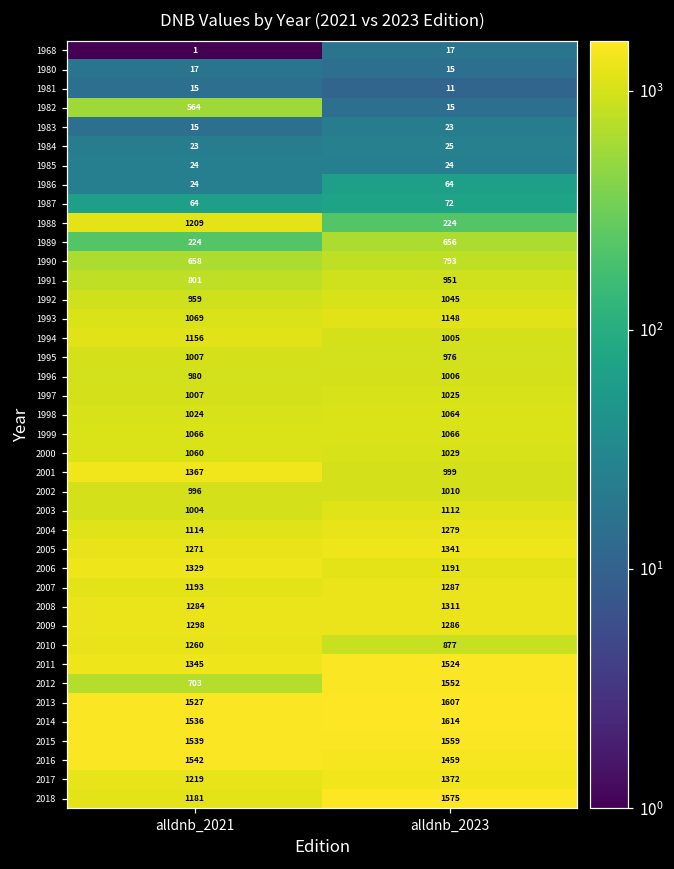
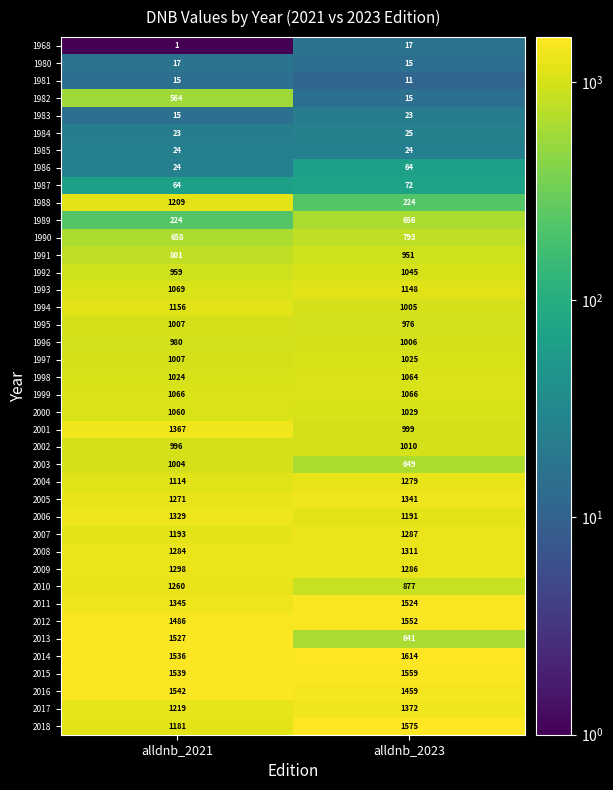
  {
    "1968": {
      "alldnb_2021": 1,
      "alldnb_2023": 17
    },
    "1980": {
      "alldnb_2021": 17,
      "alldnb_2023": 15
    },
    "1981": {
      "alldnb_2021": 15,
      "alldnb_2023": 11
    },
    "1982": {
      "alldnb_2021": 564,
      "alldnb_2023": 15
    },
    "1983": {
      "alldnb_2021": 15,
      "alldnb_2023": 23
    },
    "1984": {
      "alldnb_2021": 23,
      "alldnb_2023": 25
    },
    "1985": {
      "alldnb_2021": 24,
      "alldnb_2023": 24
    },
    "1986": {
      "alldnb_2021": 24,
      "alldnb_2023": 64
    },
    "1987": {
      "alldnb_2021": 64,
      "alldnb_2023": 72
    },
    "1988": {
      "alldnb_2021": 1209,
      "alldnb_2023": 224
    },
    "1989": {
      "alldnb_2021": 224,
      "alldnb_2023": 656
    },
    "1990": {
      "alldnb_2021": 658,
      "alldnb_2023": 793
    },
    "1991": {
      "alldnb_2021": 801,
      "alldnb_2023": 951
    },
    "1992": {
      "alldnb_2021": 959,
      "alldnb_2023": 1045
    },
    "1993": {
      "alldnb_2021": 1069,
      "alldnb_2023": 1148
    },
    "1994": {
      "alldnb_2021": 1156,
      "alldnb_2023": 1005
    },
    "1995": {
      "alldnb_2021": 1007,
      "alldnb_2023": 976
    },
    "1996": {
      "alldnb_2021": 980,
      "alldnb_2023": 1006
    },
    "1997": {
      "alldnb_2021": 1007,
      "alldnb_2023": 1025
    },
    "1998": {
      "alldnb_2021": 1024,
      "alldnb_2023": 1064
    },
    "1999": {
      "alldnb_2021": 1066,
      "alldnb_2023": 1066
    },
    "2000": {
      "alldnb_2021": 1060,
      "alldnb_2023": 1029
    },
    "2001": {
      "alldnb_2021": 1367,
      "alldnb_2023": 999
    },
    "2002": {
      "alldnb_2021": 996,
      "alldnb_2023": 1010
    },
    "2003": {
      "alldnb_2021": 1004,
-     "alldnb_2023": 1112
+     "alldnb_2023": 649
    },
    "2004": {
      "alldnb_2021": 1114,
      "alldnb_2023": 1279
    },
    "2005": {
      "alldnb_2021": 1271,
      "alldnb_2023": 1341
    },
    "2006": {
      "alldnb_2021": 1329,
      "alldnb_2023": 1191
    },
    "2007": {
      "alldnb_2021": 1193,
      "alldnb_2023": 1287
    },
    "2008": {
      "alldnb_2021": 1284,
      "alldnb_2023": 1311
    },
    "2009": {
      "alldnb_2021": 1298,
      "alldnb_2023": 1286
    },
    "2010": {
      "alldnb_2021": 1260,
      "alldnb_2023": 877
    },
    "2011": {
      "alldnb_2021": 1345,
      "alldnb_2023": 1524
    },
    "2012": {
-     "alldnb_2021": 703,
+     "alldnb_2021": 1486,
      "alldnb_2023": 1552
    },
    "2013": {
      "alldnb_2021": 1527,
-     "alldnb_2023": 1607
+     "alldnb_2023": 641
    },
    "2014": {
      "alldnb_2021": 1536,
      "alldnb_2023": 1614
    },
    "2015": {
      "alldnb_2021": 1539,
      "alldnb_2023": 1559
    },
    "2016": {
      "alldnb_2021": 1542,
      "alldnb_2023": 1459
    },
    "2017": {
      "alldnb_2021": 1219,
      "alldnb_2023": 1372
    },
    "2018": {
      "alldnb_2021": 1181,
      "alldnb_2023": 1575
    }
  }
